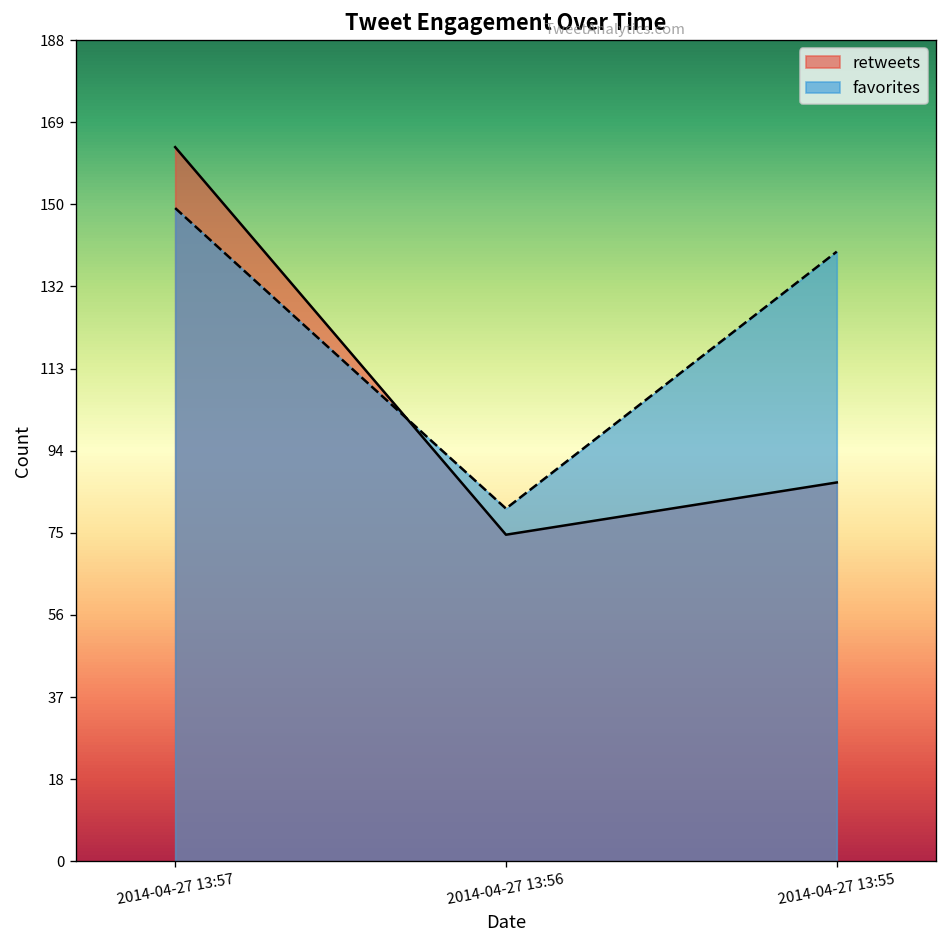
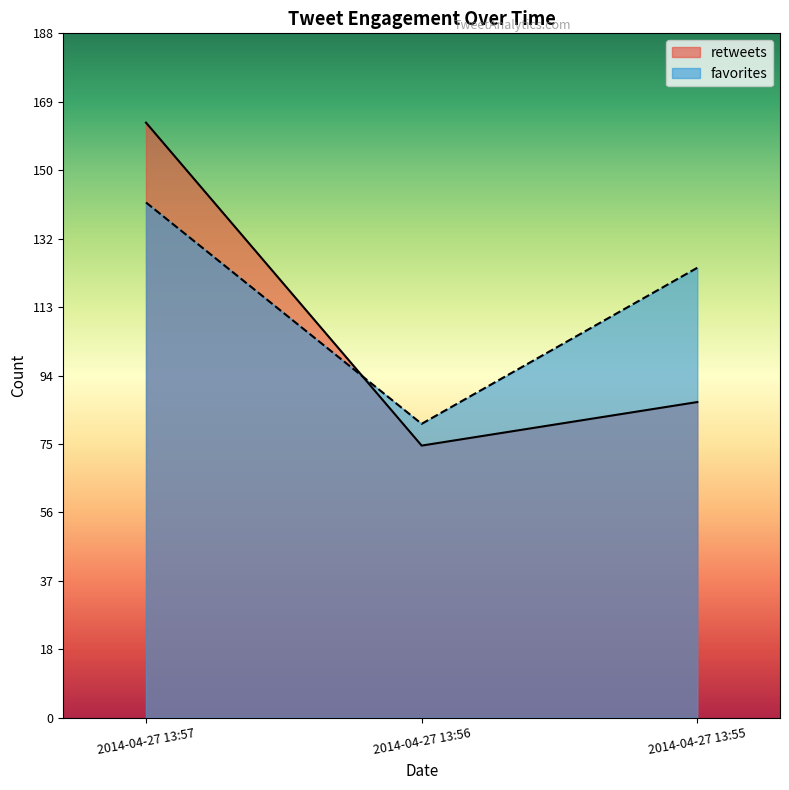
  {
    "retweets": {
      "2014-04-27 13:57": 164,
      "2014-04-27 13:56": 75,
      "2014-04-27 13:55": 87
    },
    "favorites": {
-     "2014-04-27 13:57": 150,
+     "2014-04-27 13:57": 142,
      "2014-04-27 13:56": 81,
-     "2014-04-27 13:55": 140
+     "2014-04-27 13:55": 124
    }
  }
